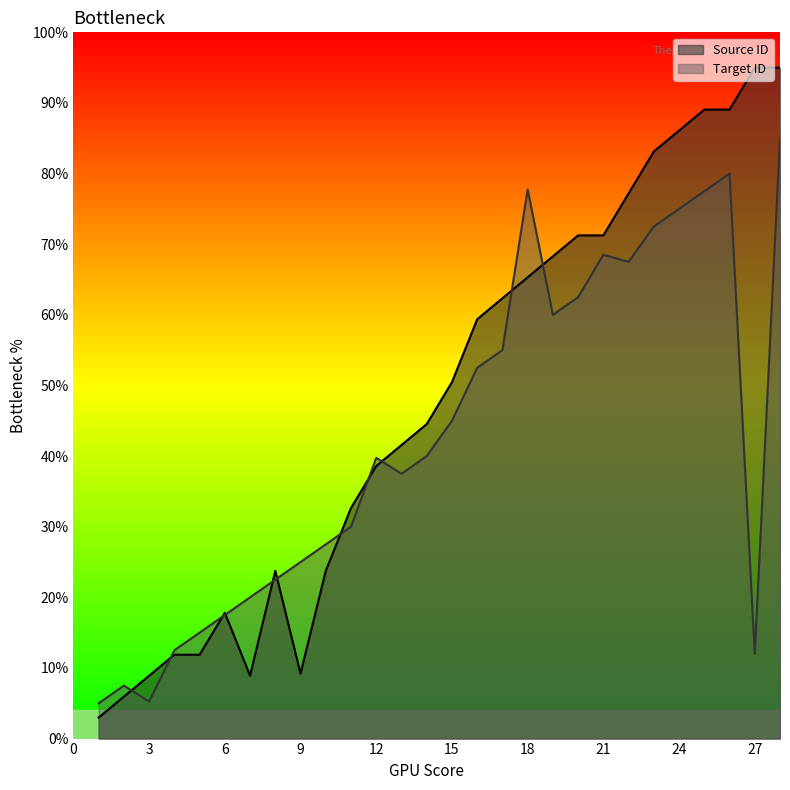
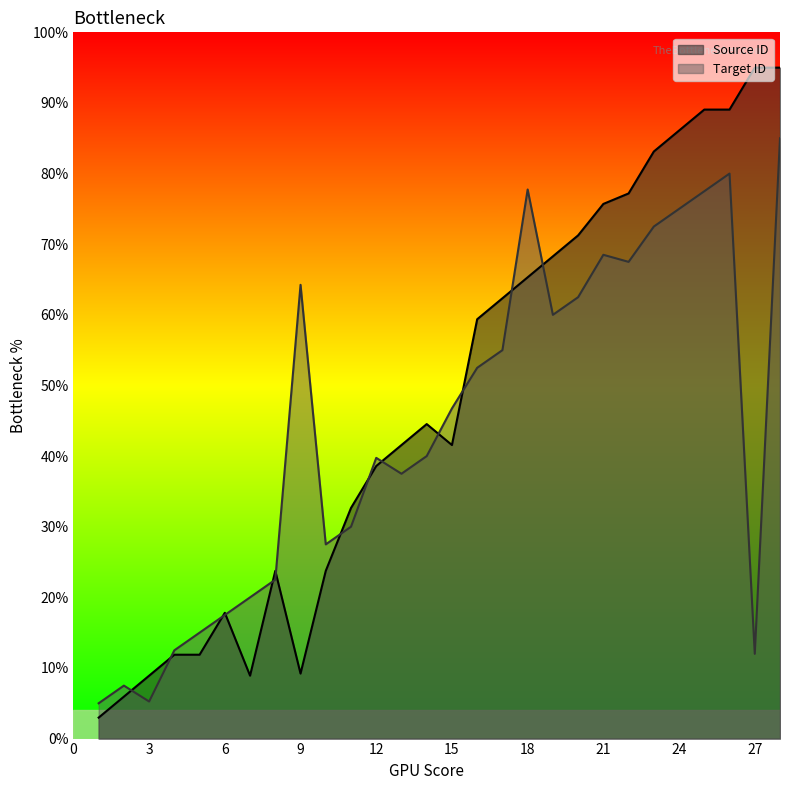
  {
    "Source ID": {
      "3": "9%",
      "9": "9%",
      "12": "39%",
-     "15": "50%",
+     "15": "42%",
      "18": "65%",
-     "21": "71%",
+     "21": "76%",
      "24": "86%"
    },
    "Target ID": {
      "3": "5%",
-     "9": "25%",
+     "9": "64%",
      "12": "40%",
-     "15": "45%",
+     "15": "47%",
      "18": "78%",
      "21": "68%",
      "24": "75%",
      "27": "12%"
    }
  }
